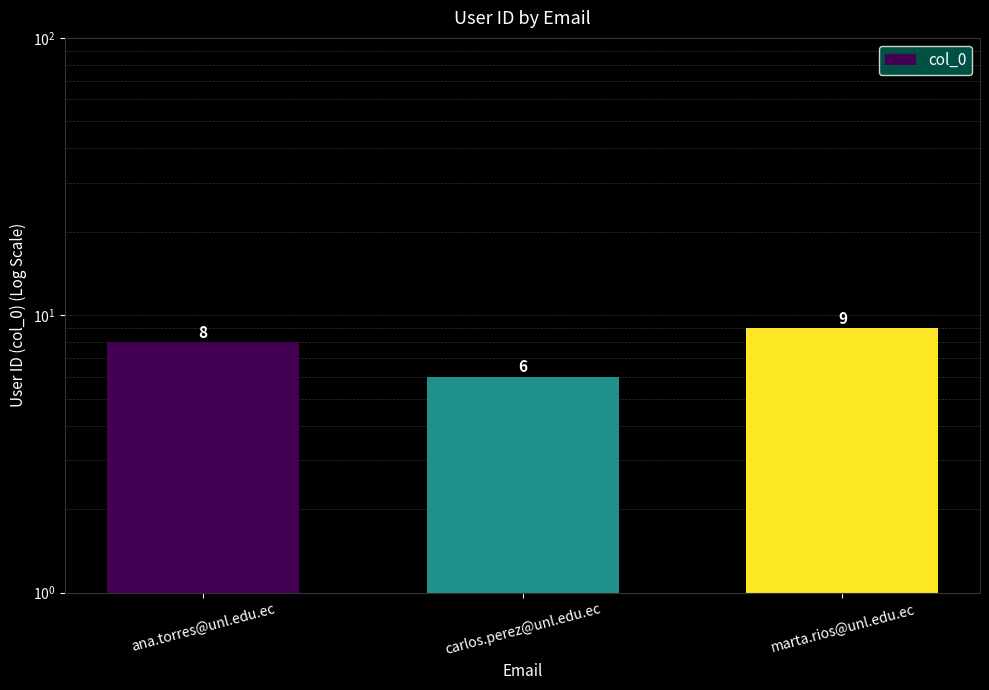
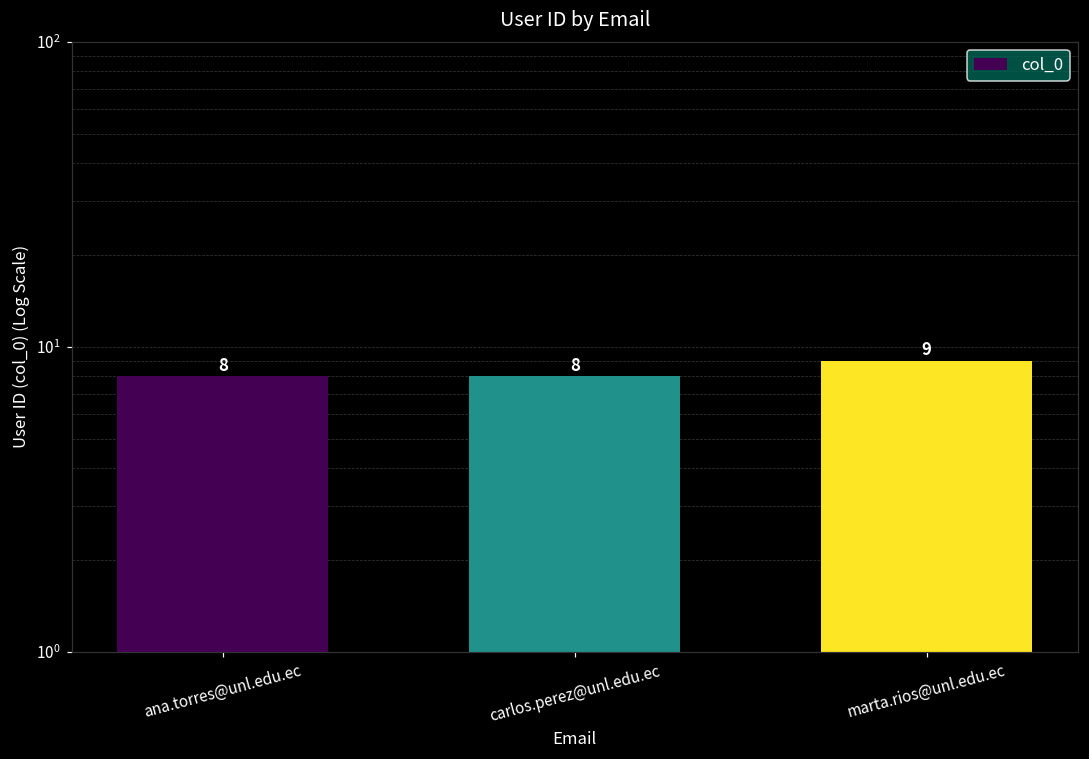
  {
    "ana.torres@unl.edu.ec": 8,
-   "carlos.perez@unl.edu.ec": 6,
+   "carlos.perez@unl.edu.ec": 8,
    "marta.rios@unl.edu.ec": 9
  }
